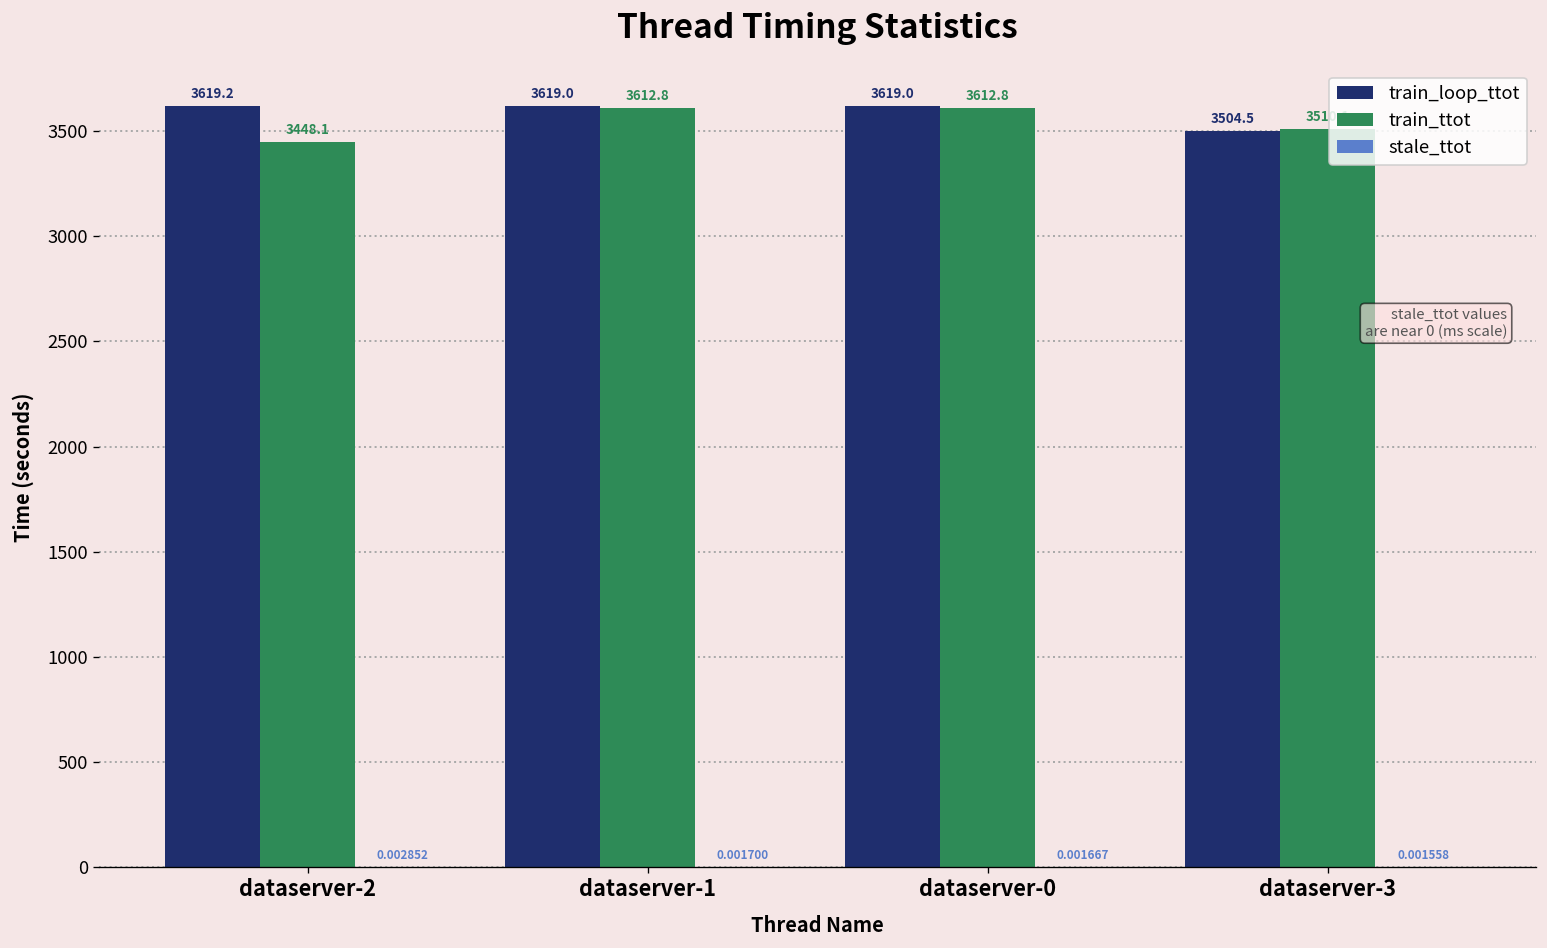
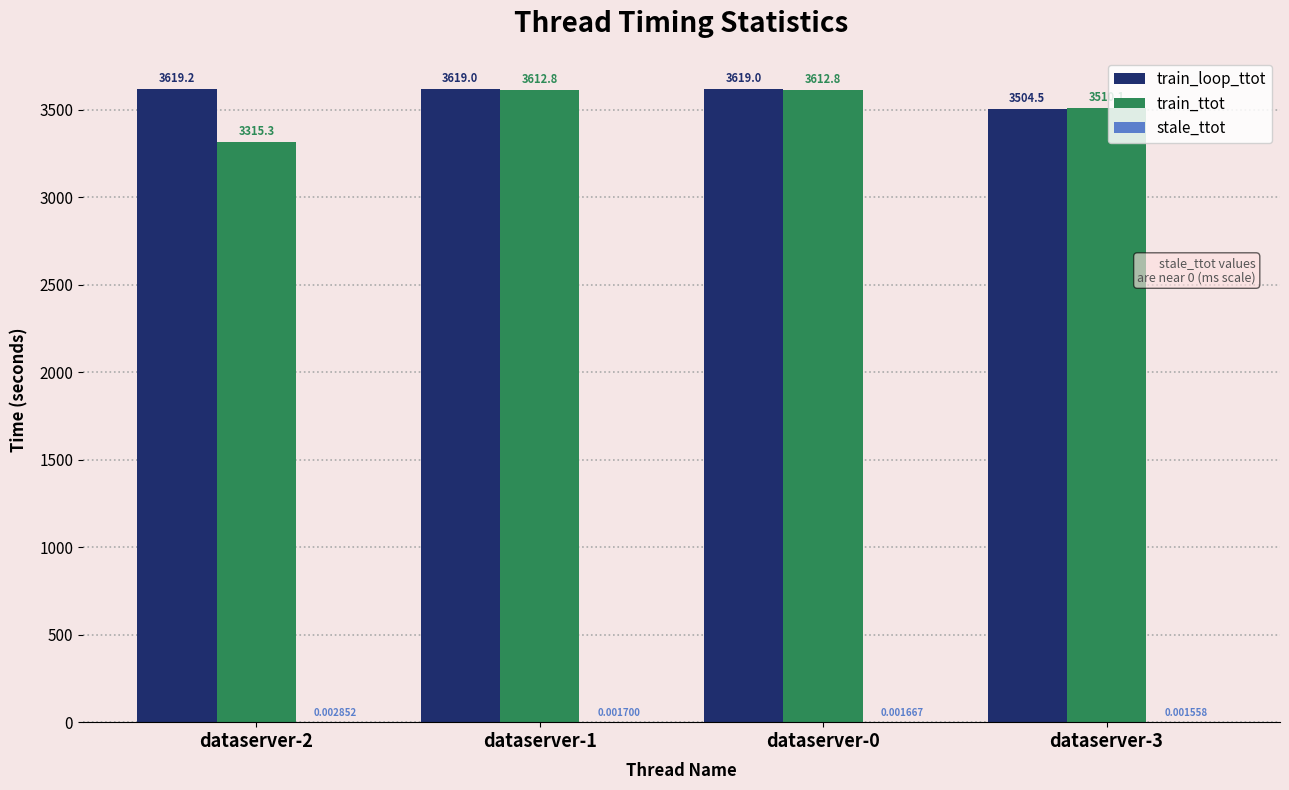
  {
    "train_loop_ttot": {
      "dataserver-2": 3619.2,
      "dataserver-1": 3619.0,
      "dataserver-0": 3619.0,
      "dataserver-3": 3504.5
    },
    "train_ttot": {
-     "dataserver-2": 3448.1,
+     "dataserver-2": 3315.3,
      "dataserver-1": 3612.8,
      "dataserver-0": 3612.8
    },
    "stale_ttot": {
      "dataserver-2": 0.002852,
      "dataserver-1": 0.001700,
      "dataserver-0": 0.001667,
      "dataserver-3": 0.001558
    }
  }
